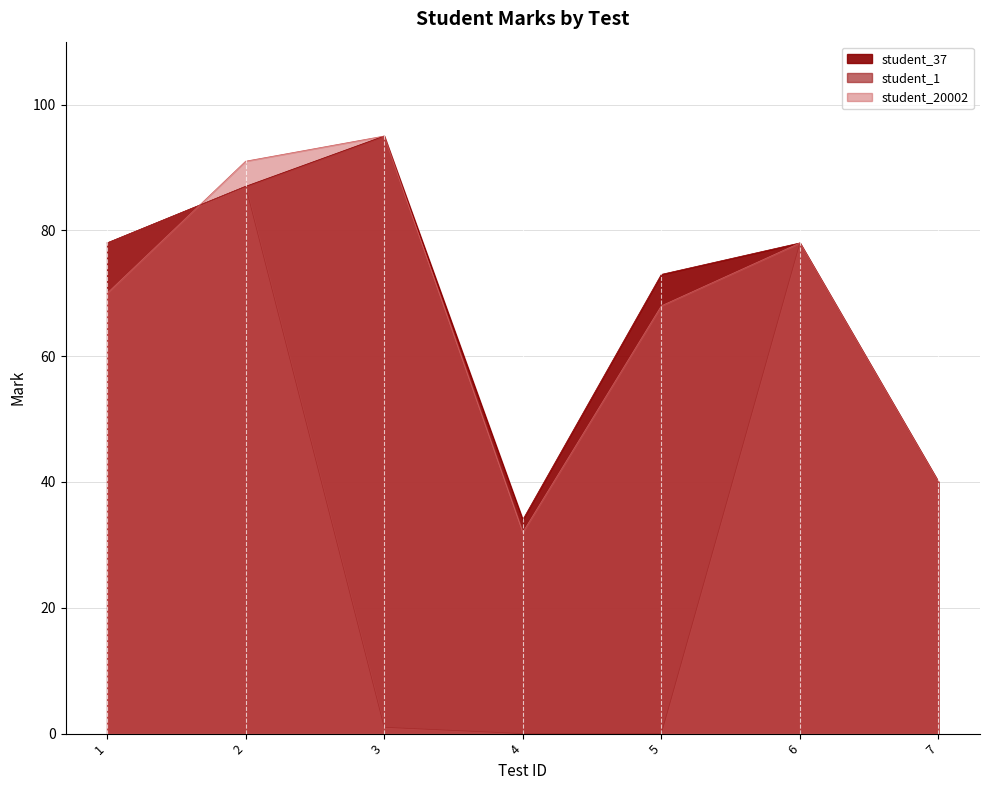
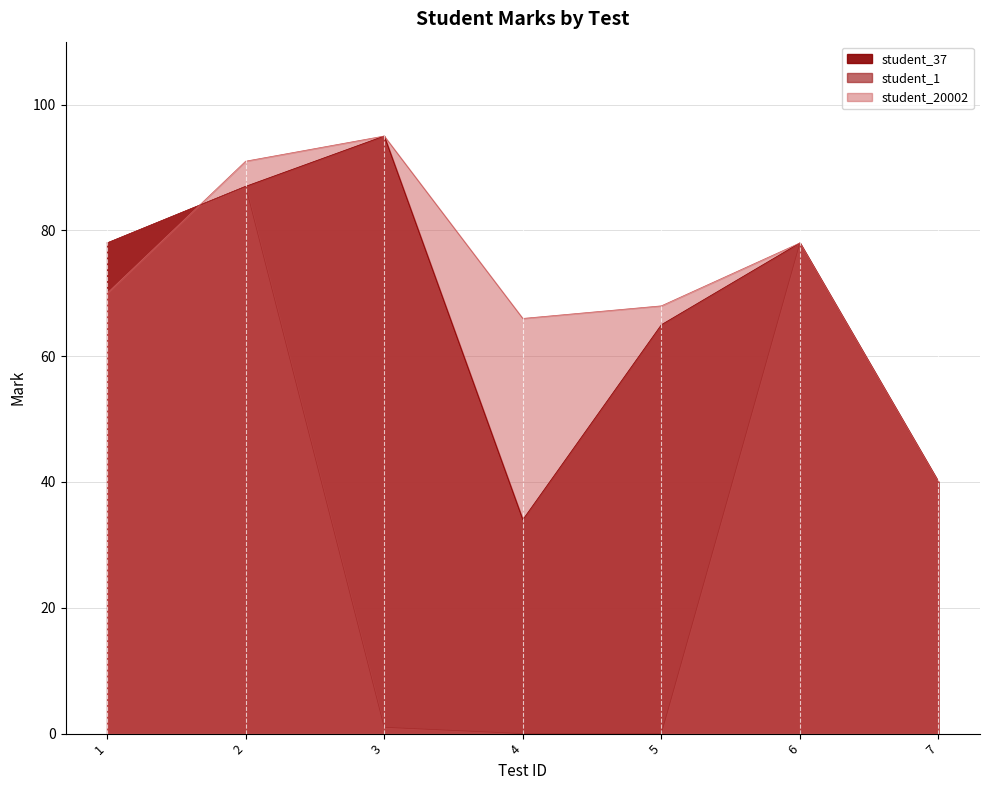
  {
    "student_37": {
      "4": 34,
-     "5": 73
+     "5": 65
    },
    "student_1": {
      "3": 1,
      "4": 0,
      "5": 0
    },
    "student_20002": {
      "1": 70,
      "2": 91,
-     "4": 32,
+     "4": 66,
      "5": 68
    }
  }
